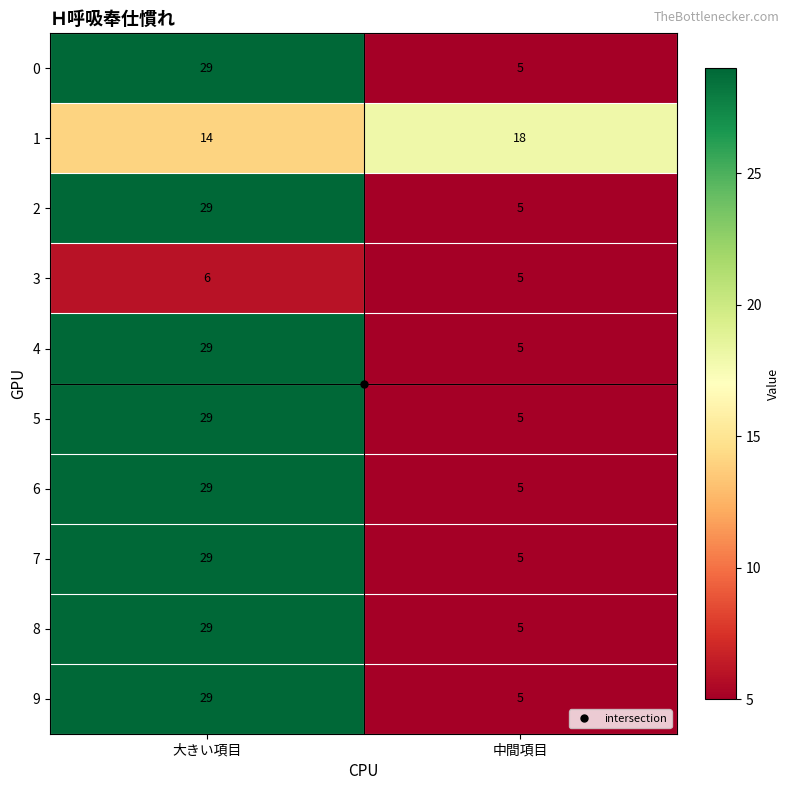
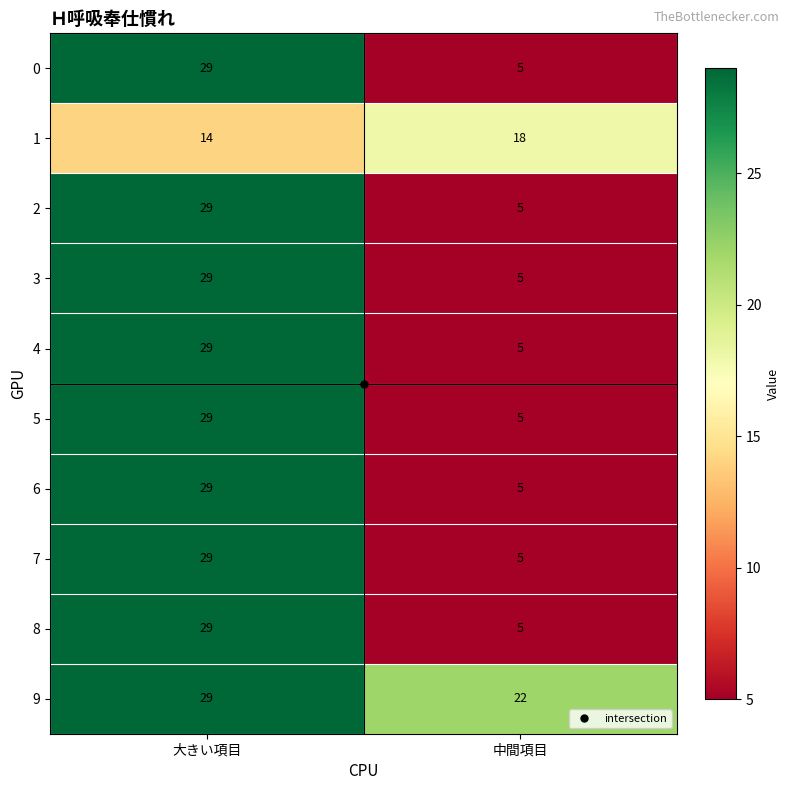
  {
    "0": {
      "大きい項目": 29,
      "中間項目": 5
    },
    "1": {
      "大きい項目": 14,
      "中間項目": 18
    },
    "2": {
      "大きい項目": 29,
      "中間項目": 5
    },
    "3": {
-     "大きい項目": 6,
+     "大きい項目": 29,
      "中間項目": 5
    },
    "4": {
      "大きい項目": 29,
      "中間項目": 5
    },
    "5": {
      "大きい項目": 29,
      "中間項目": 5
    },
    "6": {
      "大きい項目": 29,
      "中間項目": 5
    },
    "7": {
      "大きい項目": 29,
      "中間項目": 5
    },
    "8": {
      "大きい項目": 29,
      "中間項目": 5
    },
    "9": {
      "大きい項目": 29,
-     "中間項目": 5
+     "中間項目": 22
    }
  }
